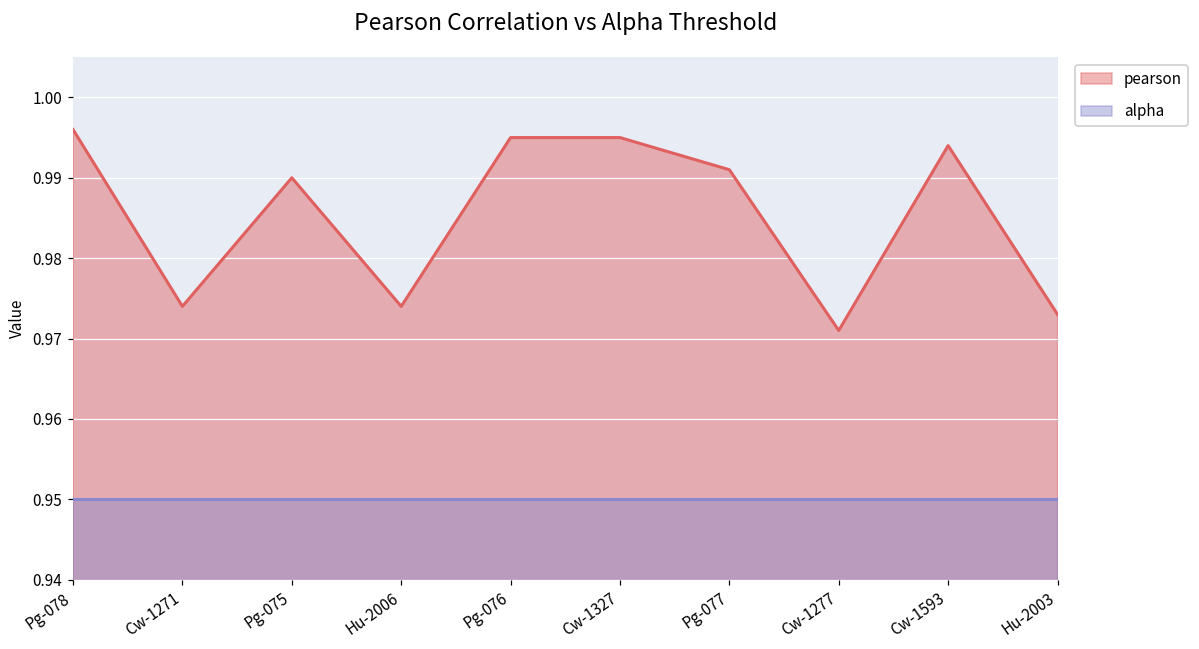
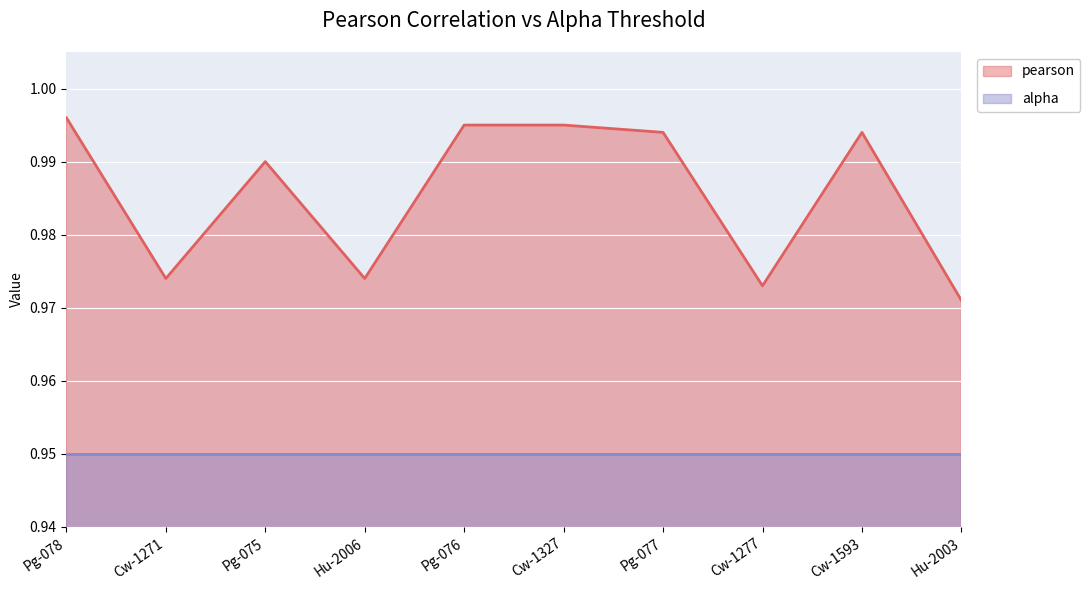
  {
    "pearson": {
      "Pg-078": 0.996,
      "Cw-1271": 0.974,
      "Pg-075": 0.990,
      "Hu-2006": 0.974,
      "Pg-076": 0.995,
      "Cw-1327": 0.995,
-     "Pg-077": 0.991,
-     "Cw-1277": 0.971,
+     "Pg-077": 0.994,
+     "Cw-1277": 0.973,
      "Cw-1593": 0.994,
-     "Hu-2003": 0.973
+     "Hu-2003": 0.971
    },
    "alpha": {
      "Pg-078": 0.950,
      "Cw-1271": 0.950,
      "Pg-075": 0.950,
      "Hu-2006": 0.950,
      "Pg-076": 0.950,
      "Cw-1327": 0.950,
      "Pg-077": 0.950,
      "Cw-1277": 0.950,
      "Cw-1593": 0.950,
      "Hu-2003": 0.950
    }
  }
